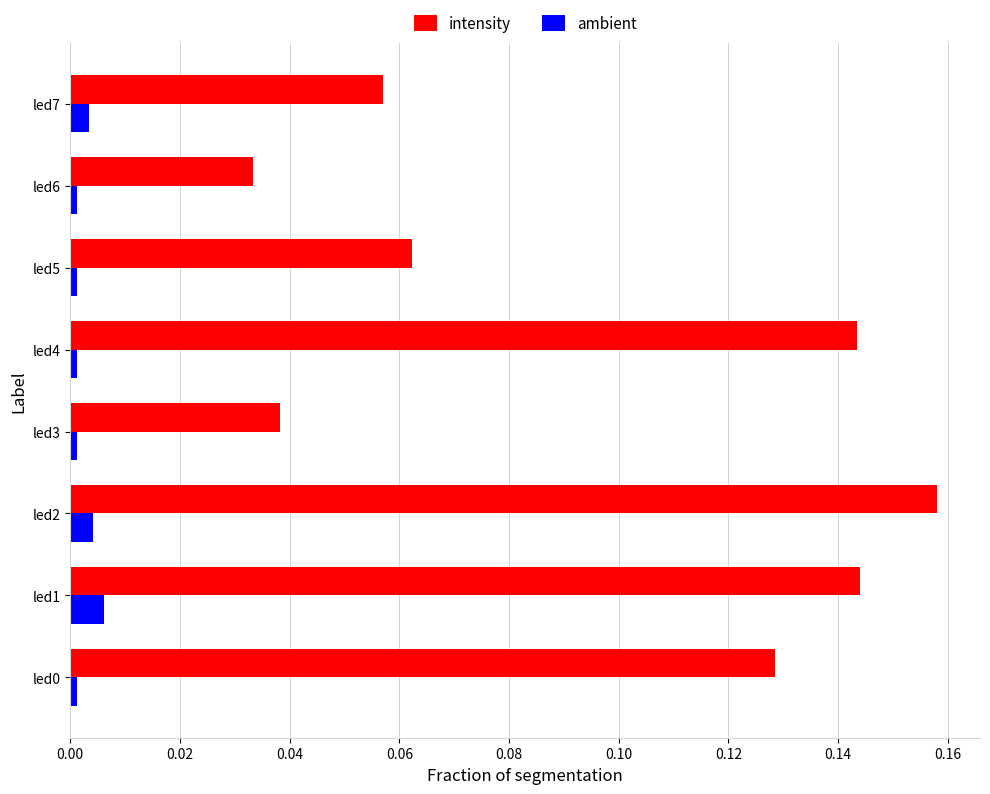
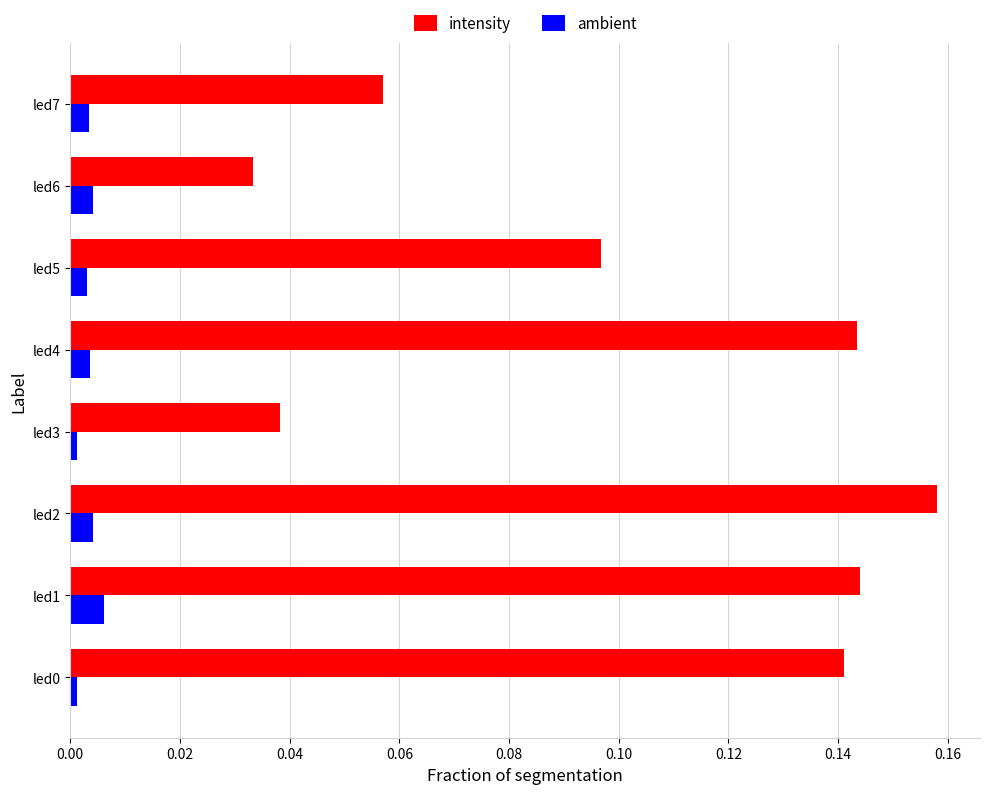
  {
    "intensity": {
      "led7": 0.057,
      "led6": 0.033,
-     "led5": 0.062,
+     "led5": 0.097,
      "led4": 0.143,
      "led3": 0.038,
      "led2": 0.158,
      "led1": 0.144,
-     "led0": 0.129
+     "led0": 0.141
    },
    "ambient": {
      "led7": 0.003,
-     "led6": 0.001,
-     "led5": 0.001,
-     "led4": 0.001,
+     "led6": 0.004,
+     "led5": 0.003,
+     "led4": 0.004,
      "led3": 0.001,
      "led2": 0.004,
      "led1": 0.006,
      "led0": 0.001
    }
  }
